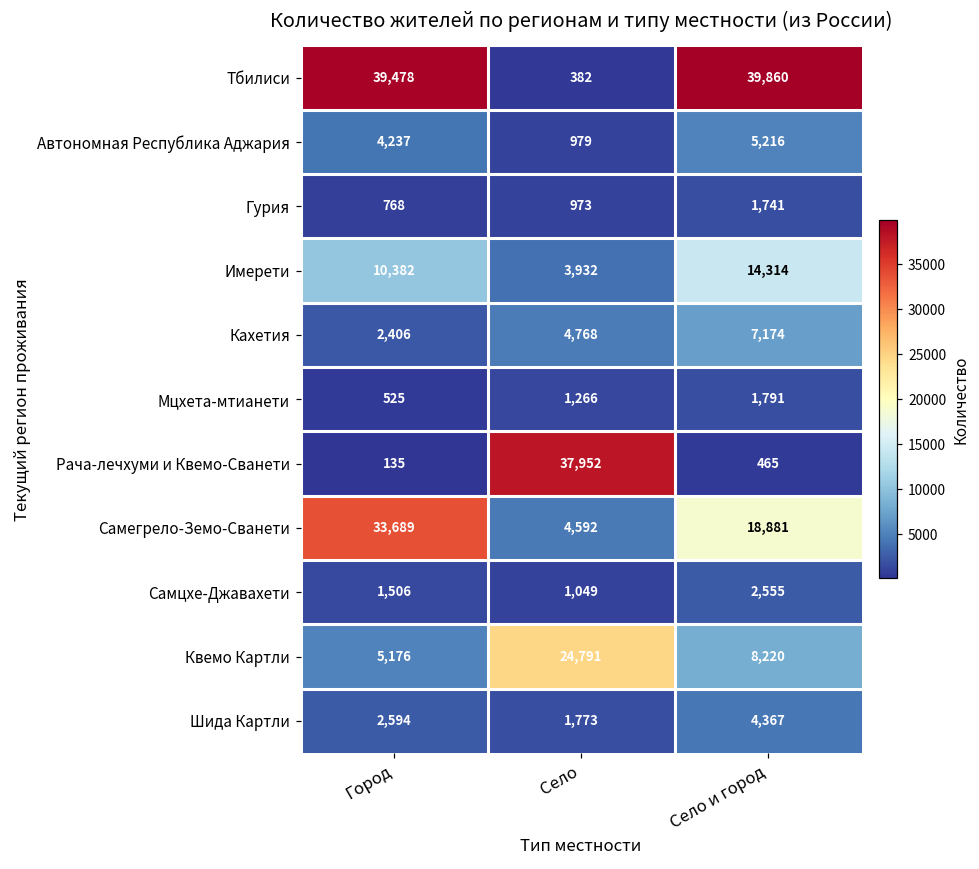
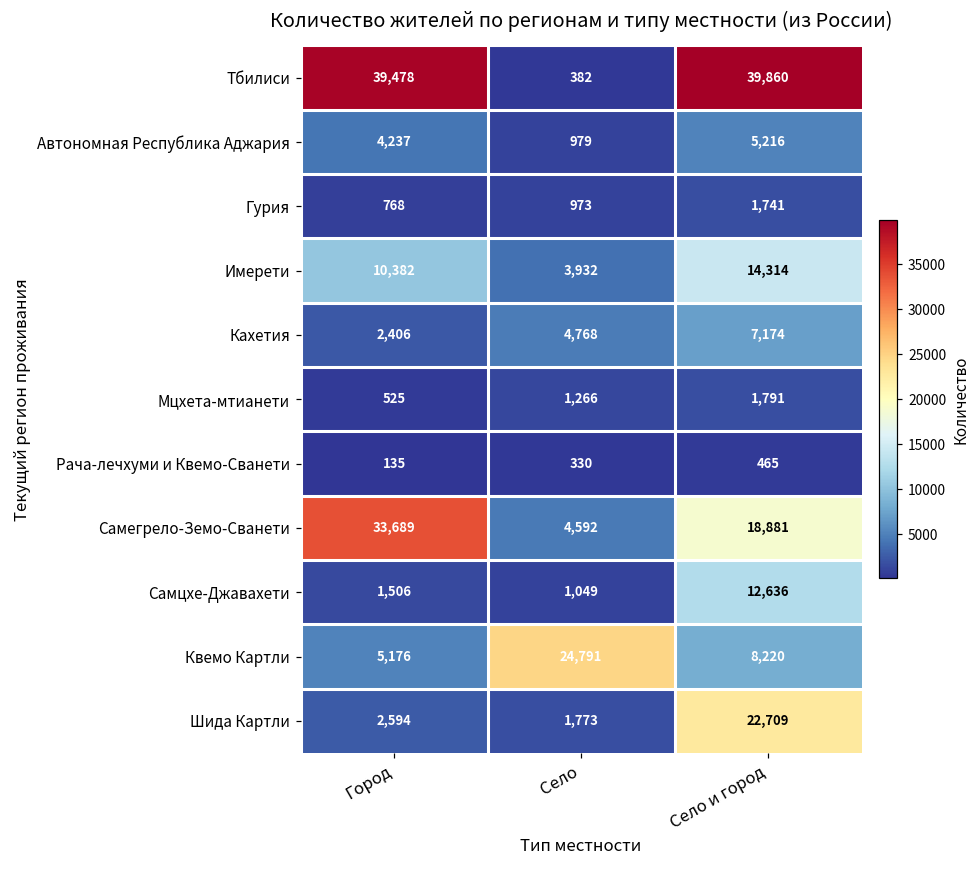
  {
    "Тбилиси": {
      "Город": "39,478",
      "Село": "382",
      "Село и город": "39,860"
    },
    "Автономная Республика Аджария": {
      "Город": "4,237",
      "Село": "979",
      "Село и город": "5,216"
    },
    "Гурия": {
      "Город": "768",
      "Село": "973",
      "Село и город": "1,741"
    },
    "Имерети": {
      "Город": "10,382",
      "Село": "3,932",
      "Село и город": "14,314"
    },
    "Кахетия": {
      "Город": "2,406",
      "Село": "4,768",
      "Село и город": "7,174"
    },
    "Мцхета-мтианети": {
      "Город": "525",
      "Село": "1,266",
      "Село и город": "1,791"
    },
    "Рача-лечхуми и Квемо-Сванети": {
      "Город": "135",
-     "Село": "37,952",
+     "Село": "330",
      "Село и город": "465"
    },
    "Самегрело-Земо-Сванети": {
      "Город": "33,689",
      "Село": "4,592",
      "Село и город": "18,881"
    },
    "Самцхе-Джавахети": {
      "Город": "1,506",
      "Село": "1,049",
-     "Село и город": "2,555"
+     "Село и город": "12,636"
    },
    "Квемо Картли": {
      "Город": "5,176",
      "Село": "24,791",
      "Село и город": "8,220"
    },
    "Шида Картли": {
      "Город": "2,594",
      "Село": "1,773",
-     "Село и город": "4,367"
+     "Село и город": "22,709"
    }
  }
